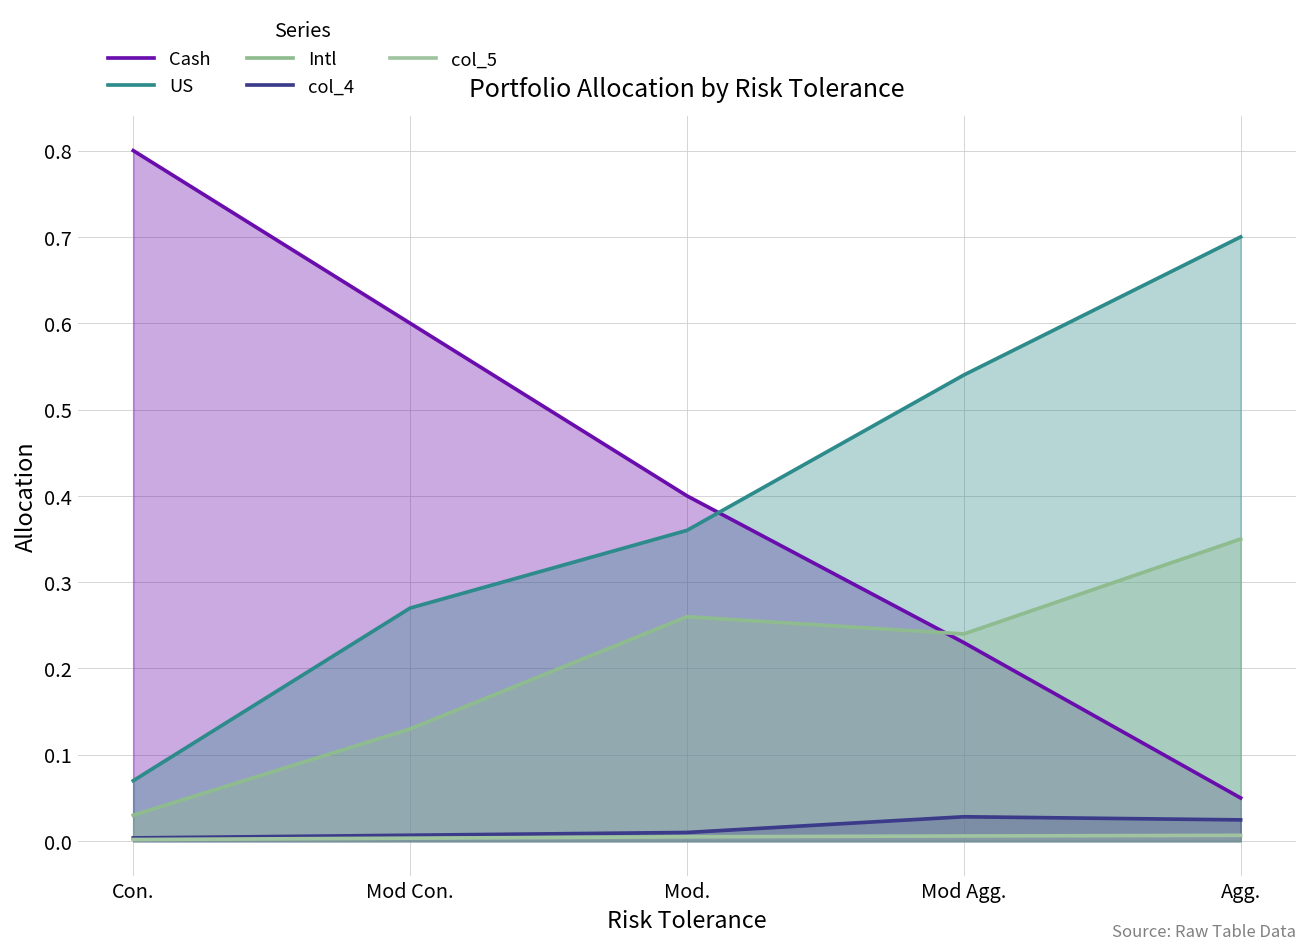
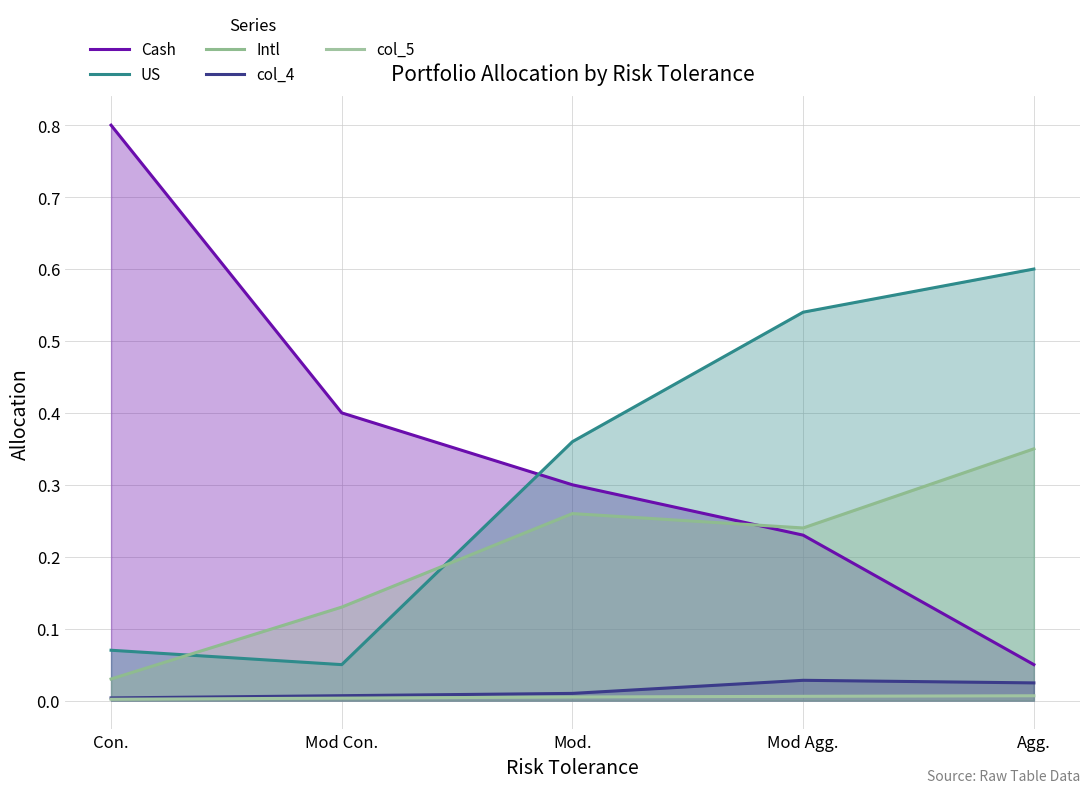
  {
    "Cash": {
      "Con.": 0.8,
-     "Mod Con.": 0.6,
-     "Mod.": 0.4,
+     "Mod Con.": 0.4,
+     "Mod.": 0.3,
      "Mod Agg.": 0.23,
      "Agg.": 0.05
    },
    "US": {
      "Con.": 0.07,
-     "Mod Con.": 0.27,
+     "Mod Con.": 0.05,
      "Mod.": 0.36,
      "Mod Agg.": 0.54,
-     "Agg.": 0.7
+     "Agg.": 0.6
    },
    "col_4": {
      "Mod.": 0.01,
      "Mod Agg.": 0.03,
      "Agg.": 0.02
    }
  }
